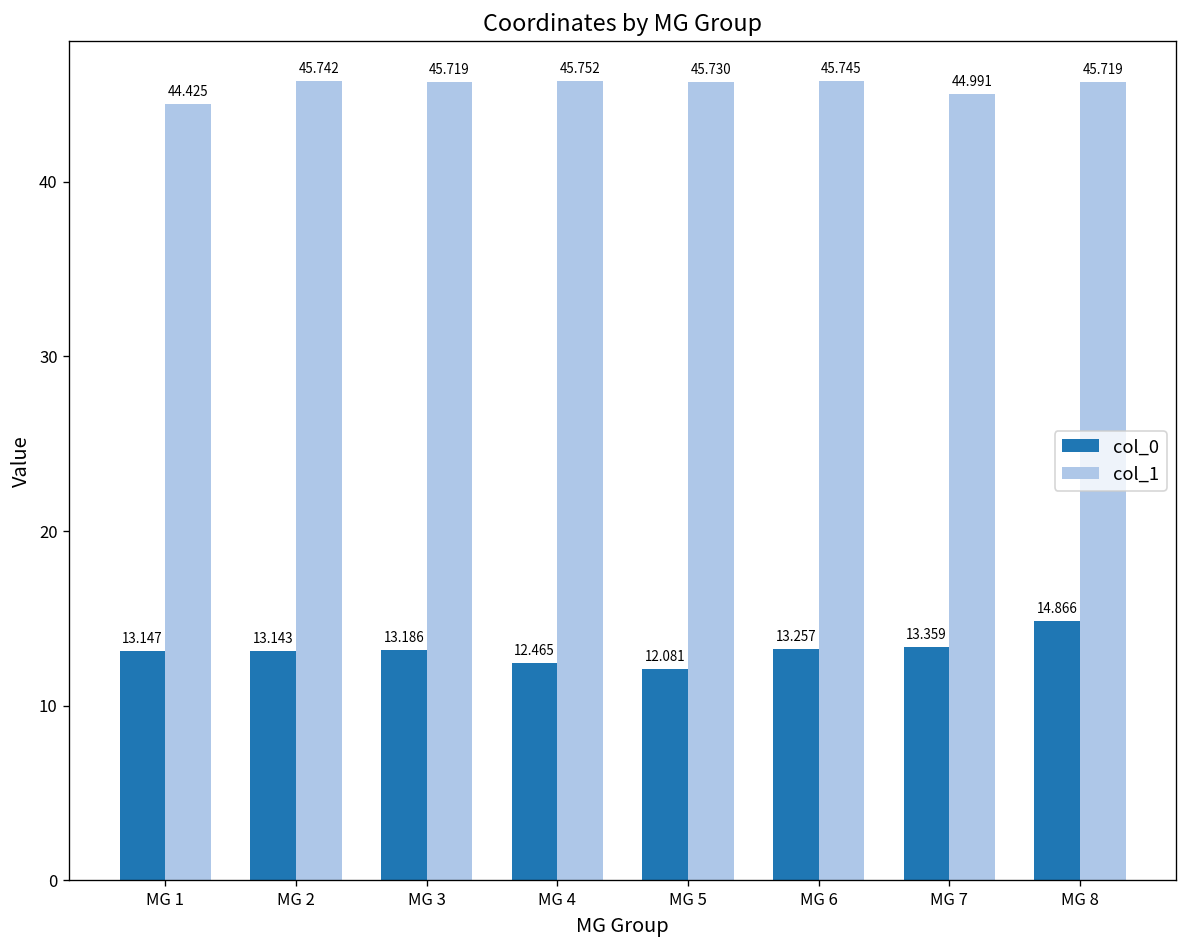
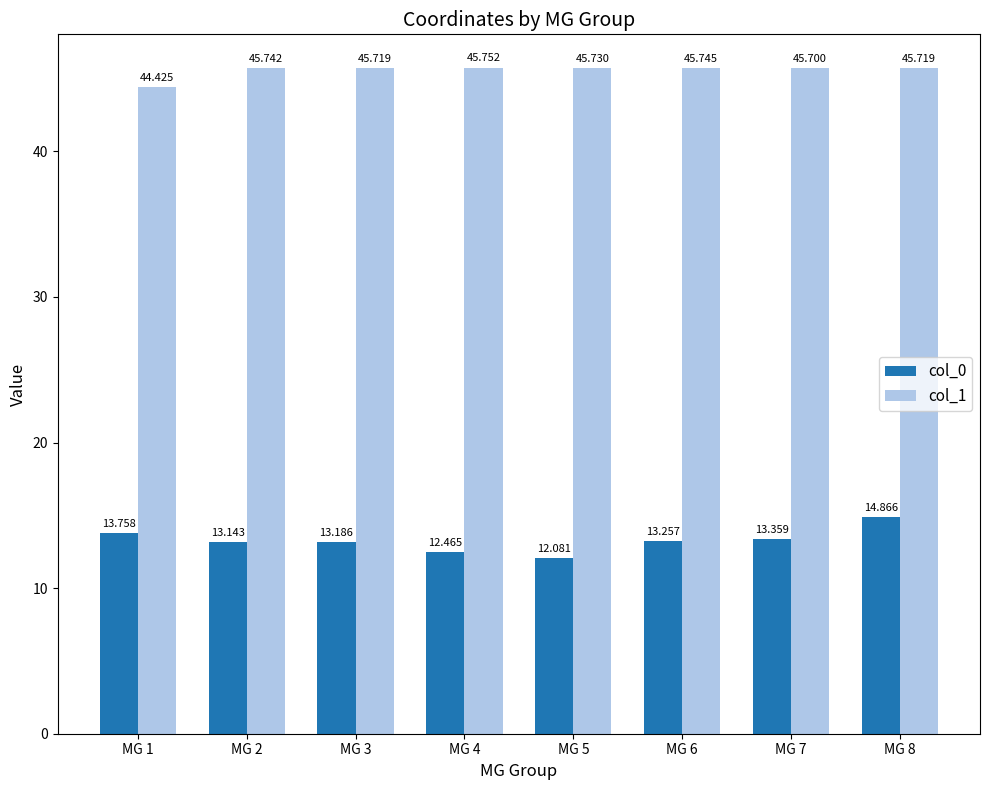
  {
    "col_0": {
-     "MG 1": 13.147,
+     "MG 1": 13.758,
      "MG 2": 13.143,
      "MG 3": 13.186,
      "MG 4": 12.465,
      "MG 5": 12.081,
      "MG 6": 13.257,
      "MG 7": 13.359,
      "MG 8": 14.866
    },
    "col_1": {
      "MG 1": 44.425,
      "MG 2": 45.742,
      "MG 3": 45.719,
      "MG 4": 45.752,
      "MG 5": 45.730,
      "MG 6": 45.745,
-     "MG 7": 44.991,
+     "MG 7": 45.700,
      "MG 8": 45.719
    }
  }
